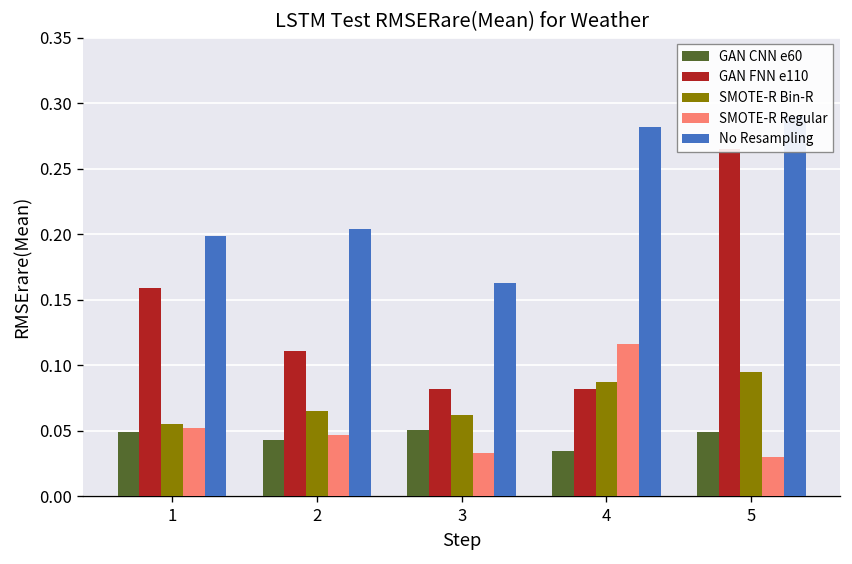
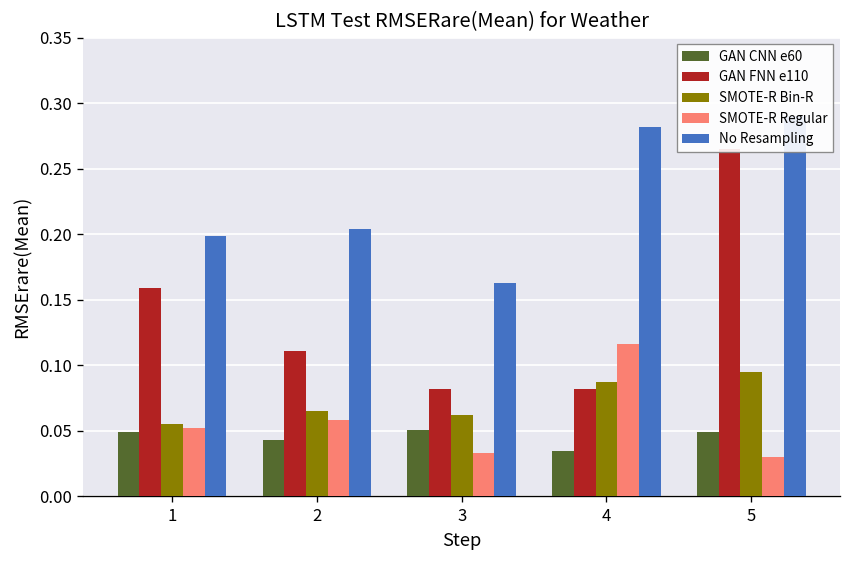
  {
    "GAN CNN e60": {
      "1": 0.049,
      "2": 0.043,
      "3": 0.051,
      "4": 0.035,
      "5": 0.049
    },
    "GAN FNN e110": {
      "1": 0.159,
      "2": 0.111,
      "3": 0.082,
      "4": 0.082,
      "5": 0.265
    },
    "SMOTE-R Bin-R": {
      "1": 0.055,
      "2": 0.065,
      "3": 0.062,
      "4": 0.087,
      "5": 0.095
    },
    "SMOTE-R Regular": {
      "1": 0.052,
-     "2": 0.047,
+     "2": 0.058,
      "3": 0.033,
      "4": 0.116,
      "5": 0.030
    },
    "No Resampling": {
      "1": 0.199,
      "2": 0.204,
      "3": 0.163,
      "4": 0.282
    }
  }
